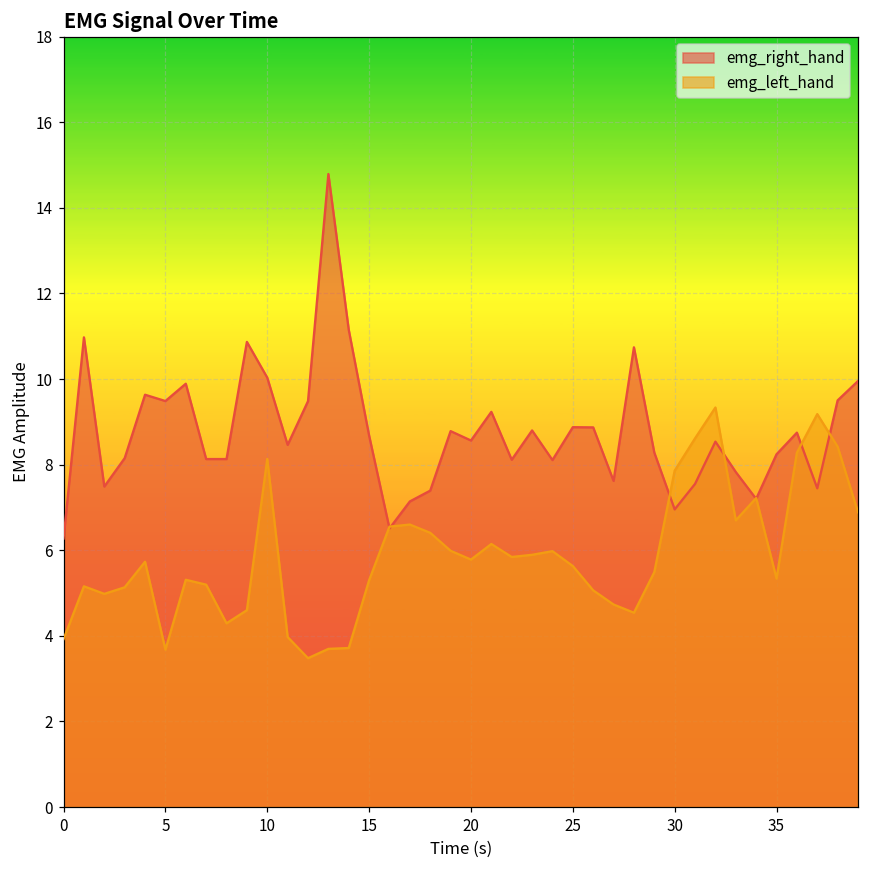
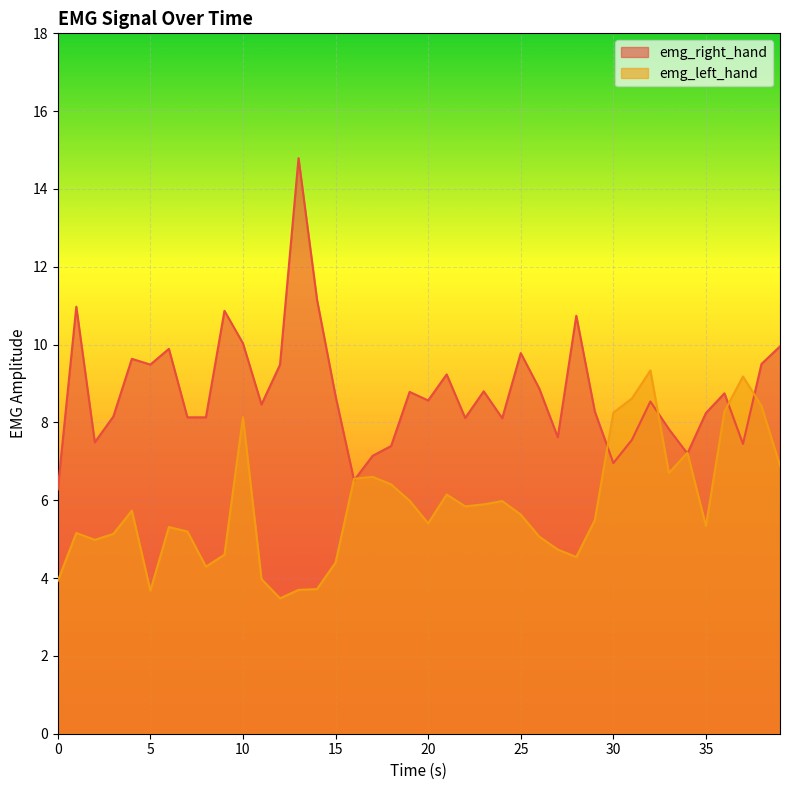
  {
    "emg_right_hand": {
      "0": 6.3,
      "5": 9.5,
      "10": 10.0,
      "15": 8.7,
      "20": 8.6,
-     "25": 8.9,
+     "25": 9.8,
      "30": 7.0,
      "35": 8.2
    },
    "emg_left_hand": {
      "0": 3.9,
      "5": 3.7,
      "10": 8.1,
-     "15": 5.3,
-     "20": 5.8,
+     "15": 4.4,
+     "20": 5.4,
      "25": 5.6,
-     "30": 7.9,
+     "30": 8.3,
      "35": 5.3
    }
  }
